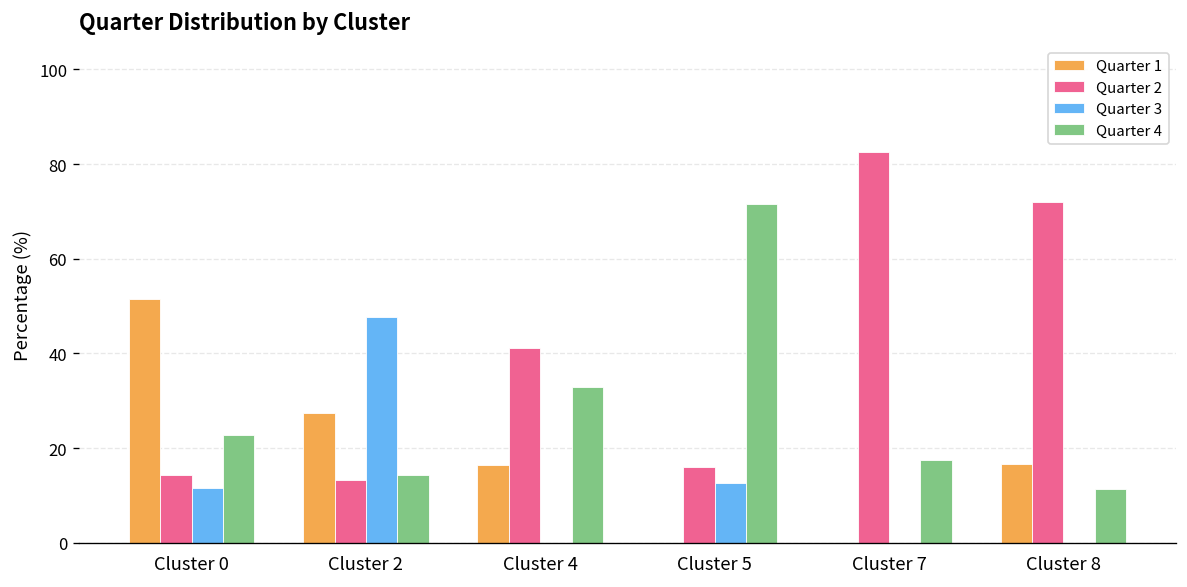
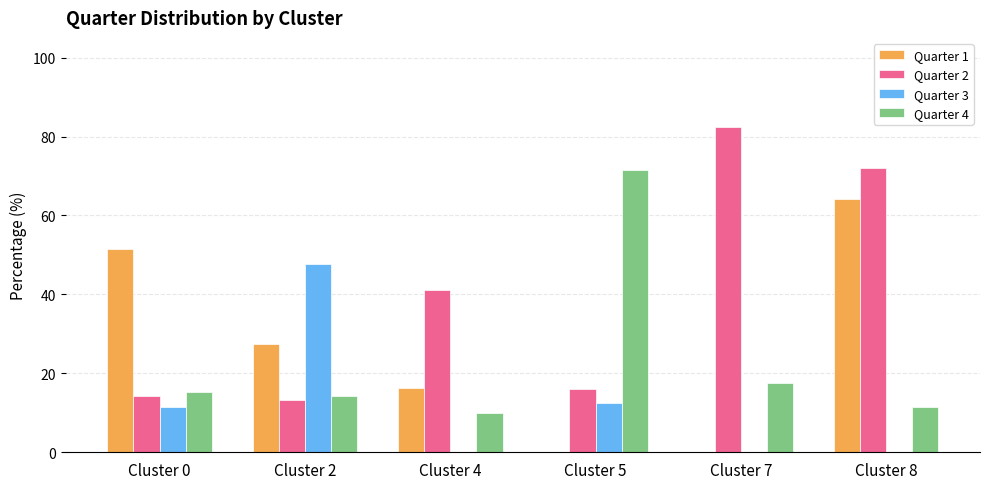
  {
    "Quarter 1": {
      "Cluster 0": 51,
      "Cluster 2": 27,
      "Cluster 4": 16,
      "Cluster 5": 0,
      "Cluster 7": 0,
-     "Cluster 8": 17
+     "Cluster 8": 64
    },
    "Quarter 2": {
      "Cluster 0": 14,
      "Cluster 2": 13,
      "Cluster 4": 41,
      "Cluster 5": 16,
      "Cluster 7": 82,
      "Cluster 8": 72
    },
    "Quarter 3": {
      "Cluster 0": 12,
      "Cluster 2": 48,
      "Cluster 4": 0,
      "Cluster 5": 13,
      "Cluster 7": 0,
      "Cluster 8": 0
    },
    "Quarter 4": {
-     "Cluster 0": 23,
+     "Cluster 0": 15,
      "Cluster 2": 14,
-     "Cluster 4": 33,
+     "Cluster 4": 10,
      "Cluster 5": 72,
      "Cluster 7": 18,
      "Cluster 8": 11
    }
  }
